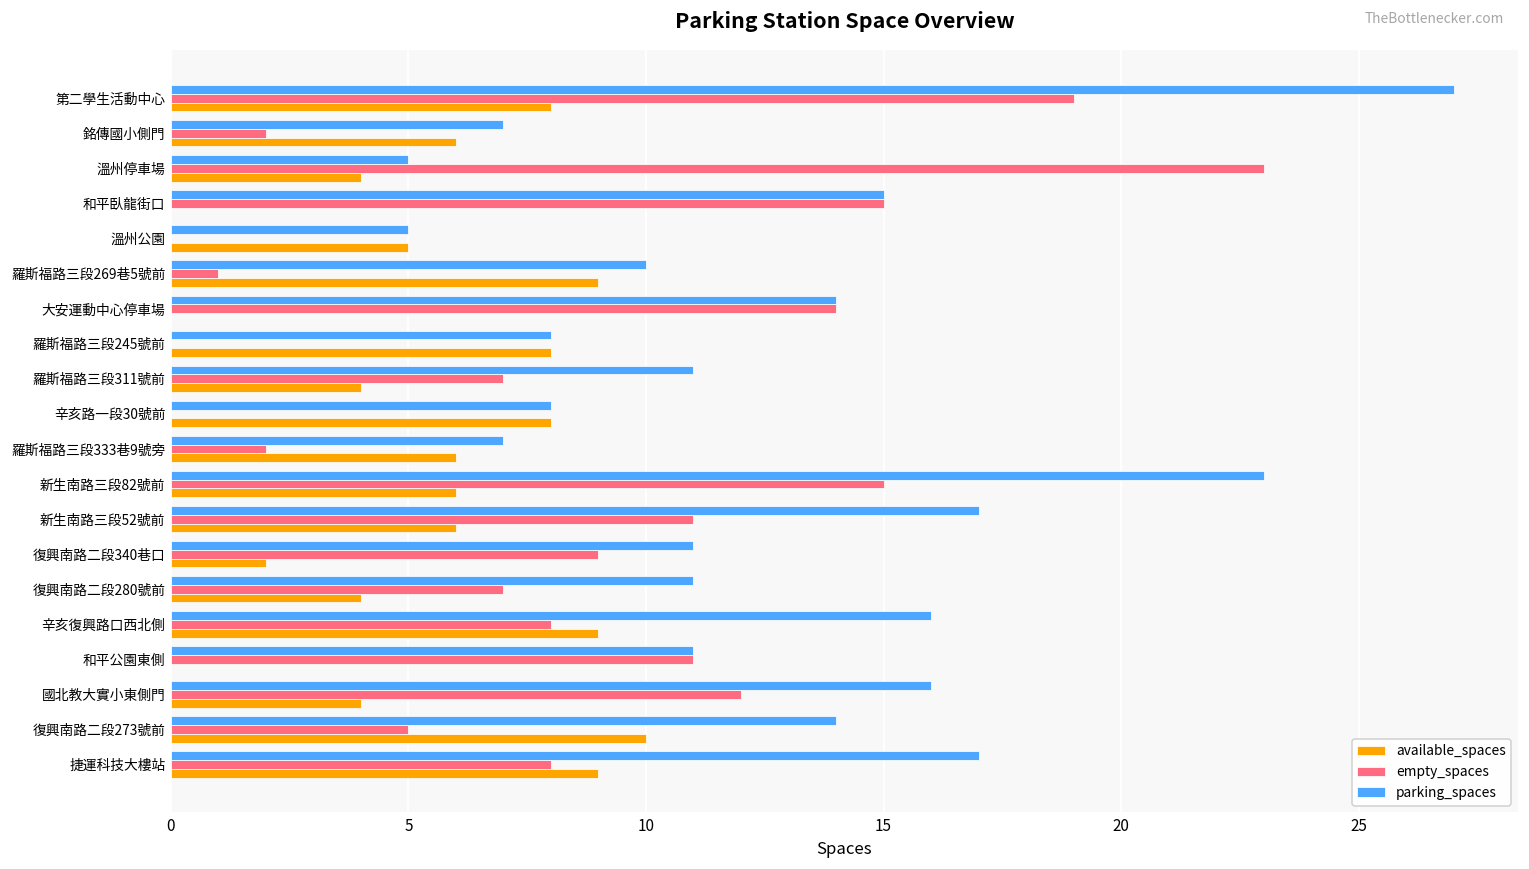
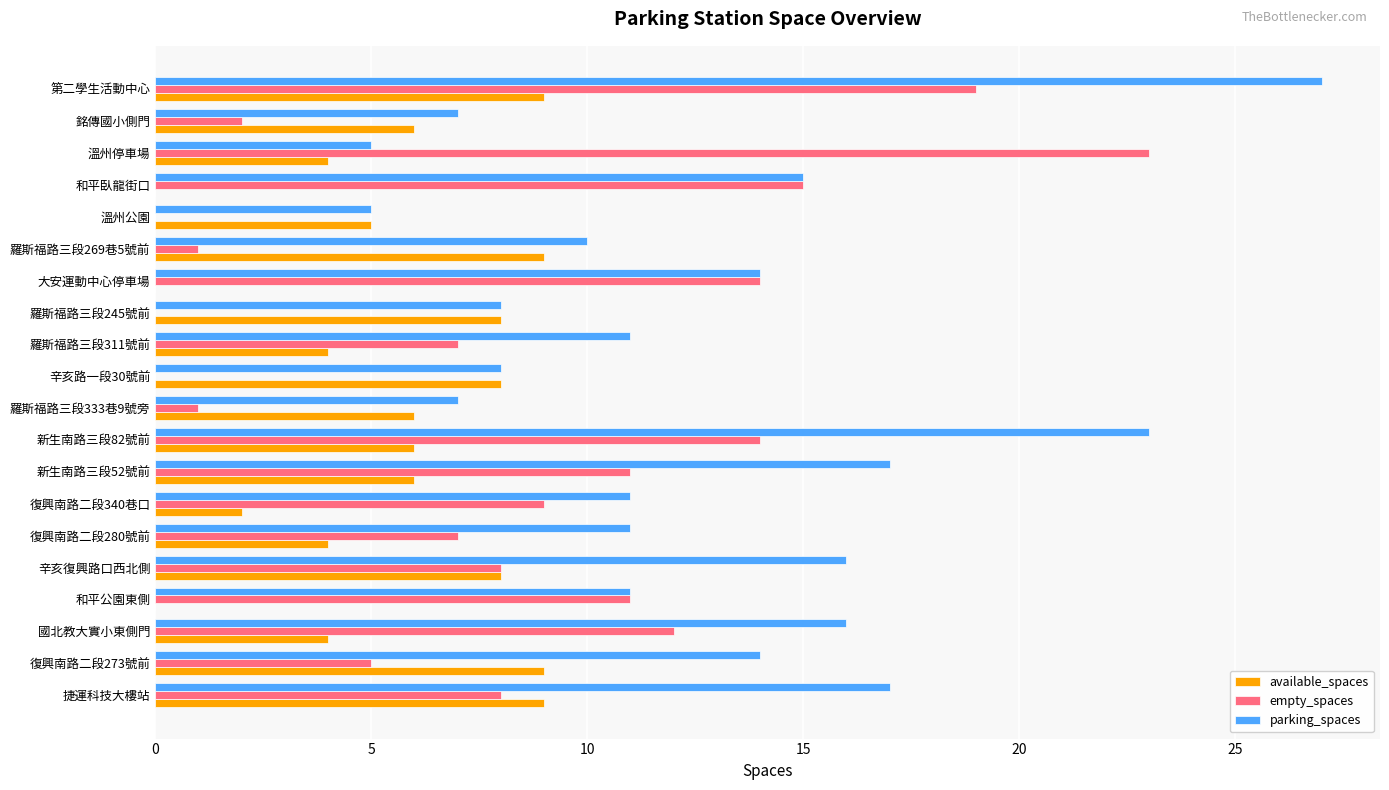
  {
    "available_spaces": {
-     "第二學生活動中心": 8,
+     "第二學生活動中心": 9,
      "銘傳國小側門": 6,
      "溫州停車場": 4,
      "和平臥龍街口": 0,
      "溫州公園": 5,
      "羅斯福路三段269巷5號前": 9,
      "大安運動中心停車場": 0,
      "羅斯福路三段245號前": 8,
      "羅斯福路三段311號前": 4,
      "辛亥路一段30號前": 8,
      "羅斯福路三段333巷9號旁": 6,
      "新生南路三段82號前": 6,
      "新生南路三段52號前": 6,
      "復興南路二段340巷口": 2,
      "復興南路二段280號前": 4,
-     "辛亥復興路口西北側": 9,
+     "辛亥復興路口西北側": 8,
      "和平公園東側": 0,
      "國北教大實小東側門": 4,
-     "復興南路二段273號前": 10,
+     "復興南路二段273號前": 9,
      "捷運科技大樓站": 9
    },
    "empty_spaces": {
      "第二學生活動中心": 19,
      "銘傳國小側門": 2,
      "溫州停車場": 23,
      "和平臥龍街口": 15,
      "溫州公園": 0,
      "羅斯福路三段269巷5號前": 1,
      "大安運動中心停車場": 14,
      "羅斯福路三段245號前": 0,
      "羅斯福路三段311號前": 7,
      "辛亥路一段30號前": 0,
-     "羅斯福路三段333巷9號旁": 2,
-     "新生南路三段82號前": 15,
+     "羅斯福路三段333巷9號旁": 1,
+     "新生南路三段82號前": 14,
      "新生南路三段52號前": 11,
      "復興南路二段340巷口": 9,
      "復興南路二段280號前": 7,
      "辛亥復興路口西北側": 8,
      "和平公園東側": 11,
      "國北教大實小東側門": 12,
      "復興南路二段273號前": 5,
      "捷運科技大樓站": 8
    },
    "parking_spaces": {
      "第二學生活動中心": 27,
      "銘傳國小側門": 7,
      "溫州停車場": 5,
      "和平臥龍街口": 15,
      "溫州公園": 5,
      "羅斯福路三段269巷5號前": 10,
      "大安運動中心停車場": 14,
      "羅斯福路三段245號前": 8,
      "羅斯福路三段311號前": 11,
      "辛亥路一段30號前": 8,
      "羅斯福路三段333巷9號旁": 7,
      "新生南路三段82號前": 23,
      "新生南路三段52號前": 17,
      "復興南路二段340巷口": 11,
      "復興南路二段280號前": 11,
      "辛亥復興路口西北側": 16,
      "和平公園東側": 11,
      "國北教大實小東側門": 16,
      "復興南路二段273號前": 14,
      "捷運科技大樓站": 17
    }
  }
